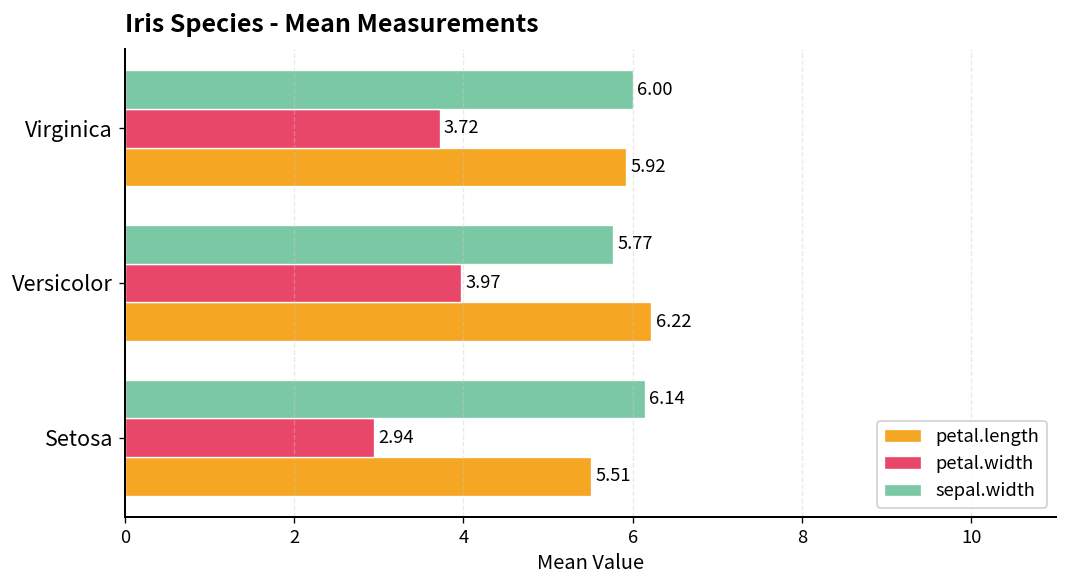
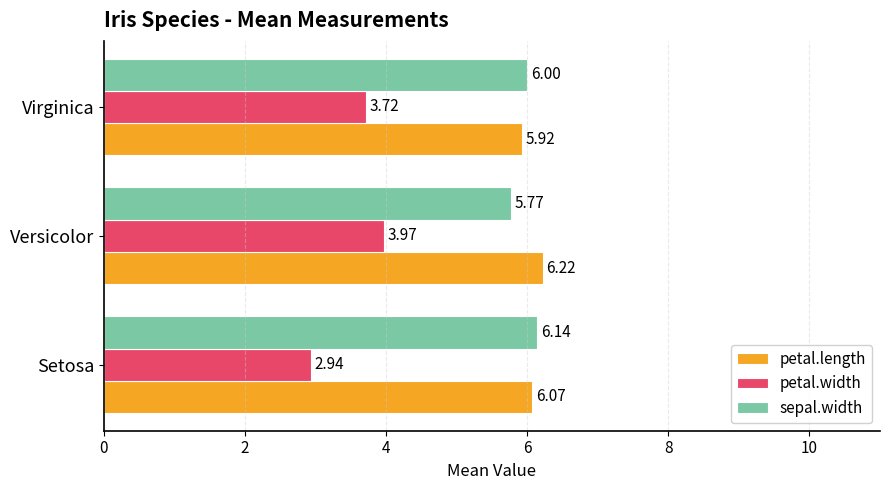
  {
    "petal.length": {
      "Virginica": 5.92,
      "Versicolor": 6.22,
-     "Setosa": 5.51
+     "Setosa": 6.07
    },
    "petal.width": {
      "Virginica": 3.72,
      "Versicolor": 3.97,
      "Setosa": 2.94
    },
    "sepal.width": {
      "Virginica": 6.00,
      "Versicolor": 5.77,
      "Setosa": 6.14
    }
  }
